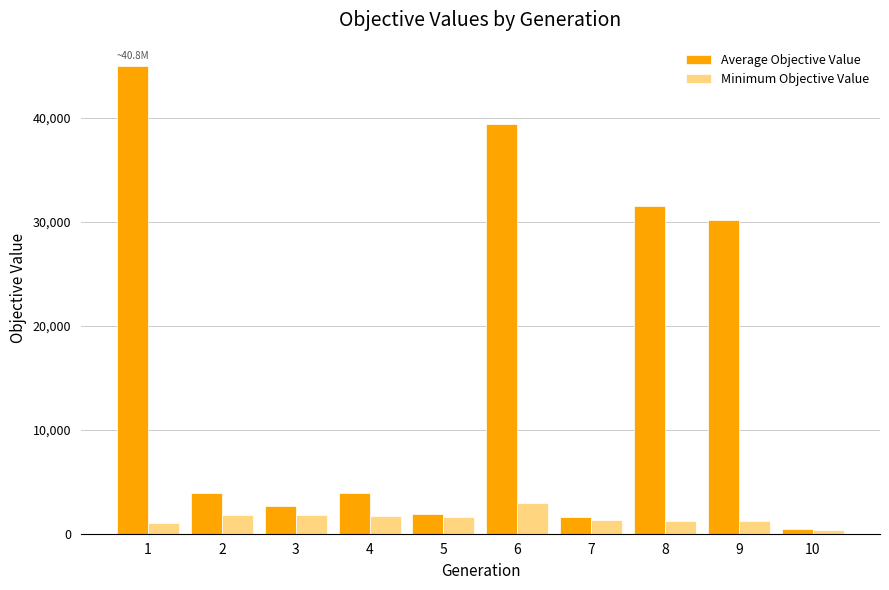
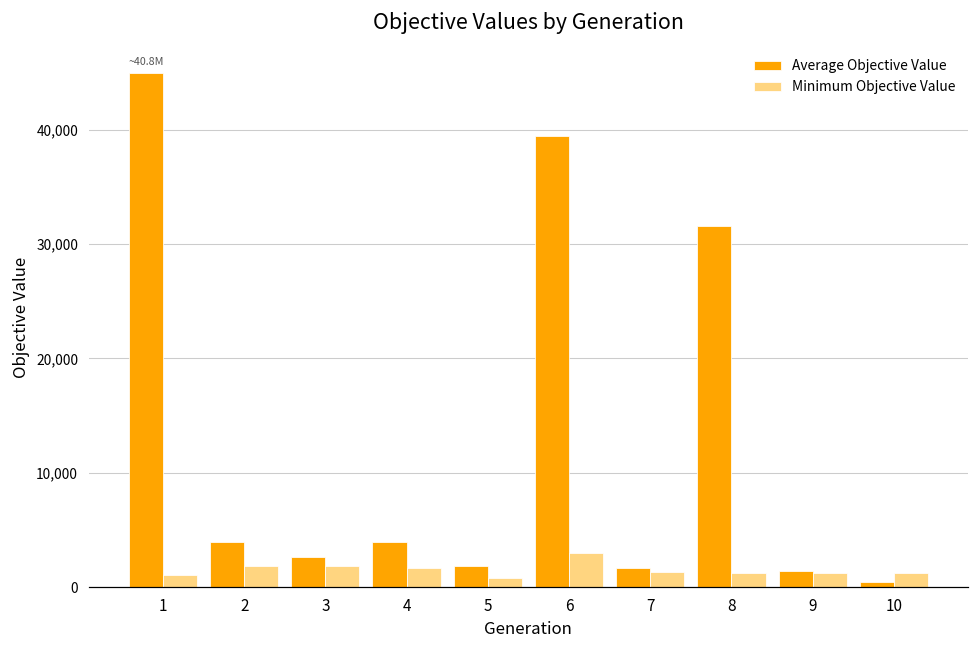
  {
    "Average Objective Value": {
      "2": "3,900",
      "3": "2,700",
      "4": "3,900",
      "5": "1,900",
      "6": "39,400",
      "7": "1,600",
      "8": "31,600",
-     "9": "30,200",
+     "9": "1,400",
      "10": "400"
    },
    "Minimum Objective Value": {
      "1": "1,100",
      "2": "1,800",
      "3": "1,800",
      "4": "1,700",
-     "5": "1,600",
+     "5": "800",
      "6": "2,900",
      "7": "1,300",
      "8": "1,200",
      "9": "1,200",
-     "10": "400"
+     "10": "1,200"
    }
  }
